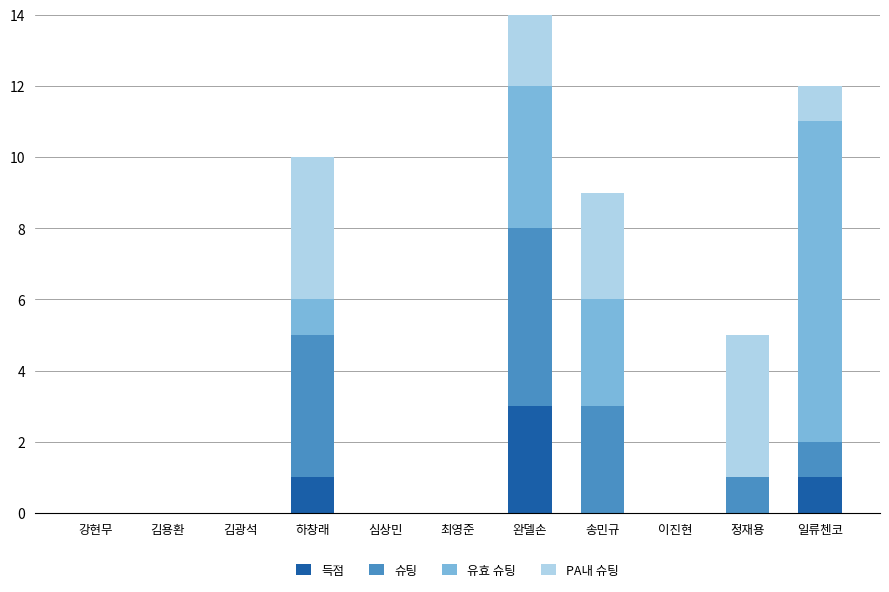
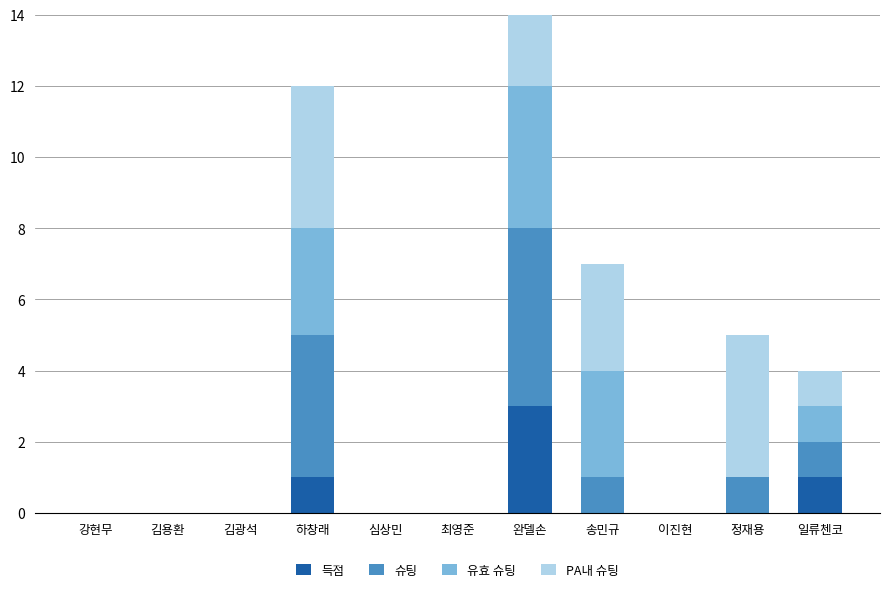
  {
    "득점": {
      "강현무": 0,
      "김용환": 0,
      "김광석": 0,
      "하창래": 1,
      "심상민": 0,
      "최영준": 0,
      "완델손": 3,
      "송민규": 0,
      "이진현": 0,
      "정재용": 0,
      "일류첸코": 1
    },
    "슈팅": {
      "강현무": 0,
      "김용환": 0,
      "김광석": 0,
      "하창래": 4,
      "심상민": 0,
      "최영준": 0,
      "완델손": 5,
-     "송민규": 3,
+     "송민규": 1,
      "이진현": 0,
      "정재용": 1,
      "일류첸코": 1
    },
    "유효 슈팅": {
      "강현무": 0,
      "김용환": 0,
      "김광석": 0,
-     "하창래": 1,
+     "하창래": 3,
      "심상민": 0,
      "최영준": 0,
      "완델손": 4,
      "송민규": 3,
      "이진현": 0,
      "정재용": 0,
-     "일류첸코": 9
+     "일류첸코": 1
    },
    "PA내 슈팅": {
      "강현무": 0,
      "김용환": 0,
      "김광석": 0,
      "하창래": 4,
      "심상민": 0,
      "최영준": 0,
      "송민규": 3,
      "이진현": 0,
      "정재용": 4,
      "일류첸코": 1
    }
  }
